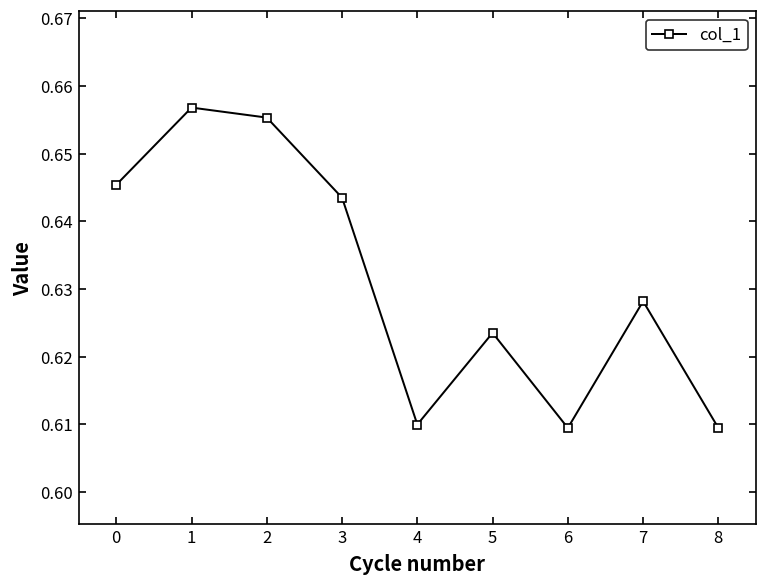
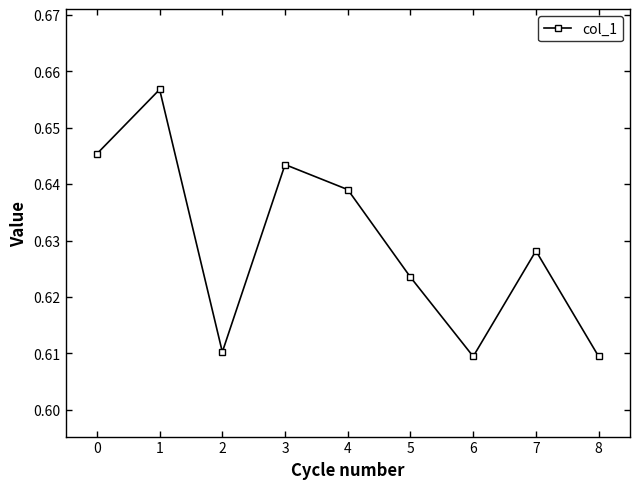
  {
    "0": 0.645,
    "1": 0.657,
-   "2": 0.655,
+   "2": 0.610,
    "3": 0.643,
-   "4": 0.610,
+   "4": 0.639,
    "5": 0.624,
    "6": 0.609,
    "7": 0.628,
    "8": 0.609
  }
